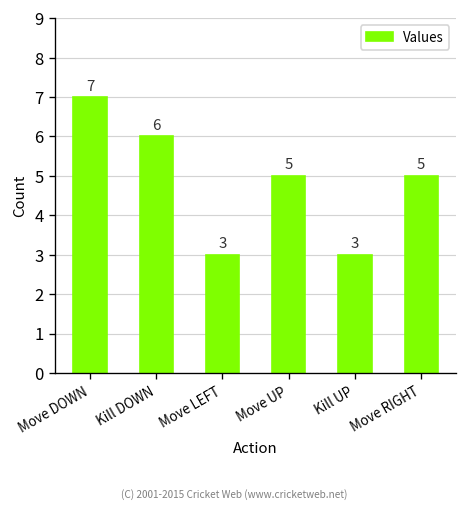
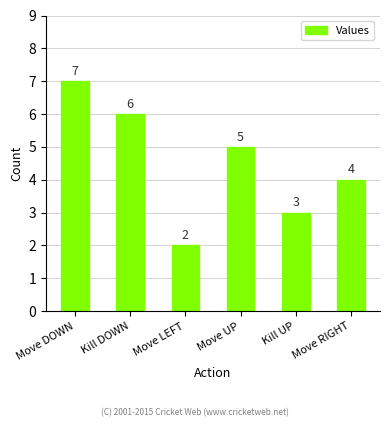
  {
    "Move DOWN": 7,
    "Kill DOWN": 6,
-   "Move LEFT": 3,
+   "Move LEFT": 2,
    "Move UP": 5,
    "Kill UP": 3,
-   "Move RIGHT": 5
+   "Move RIGHT": 4
  }
